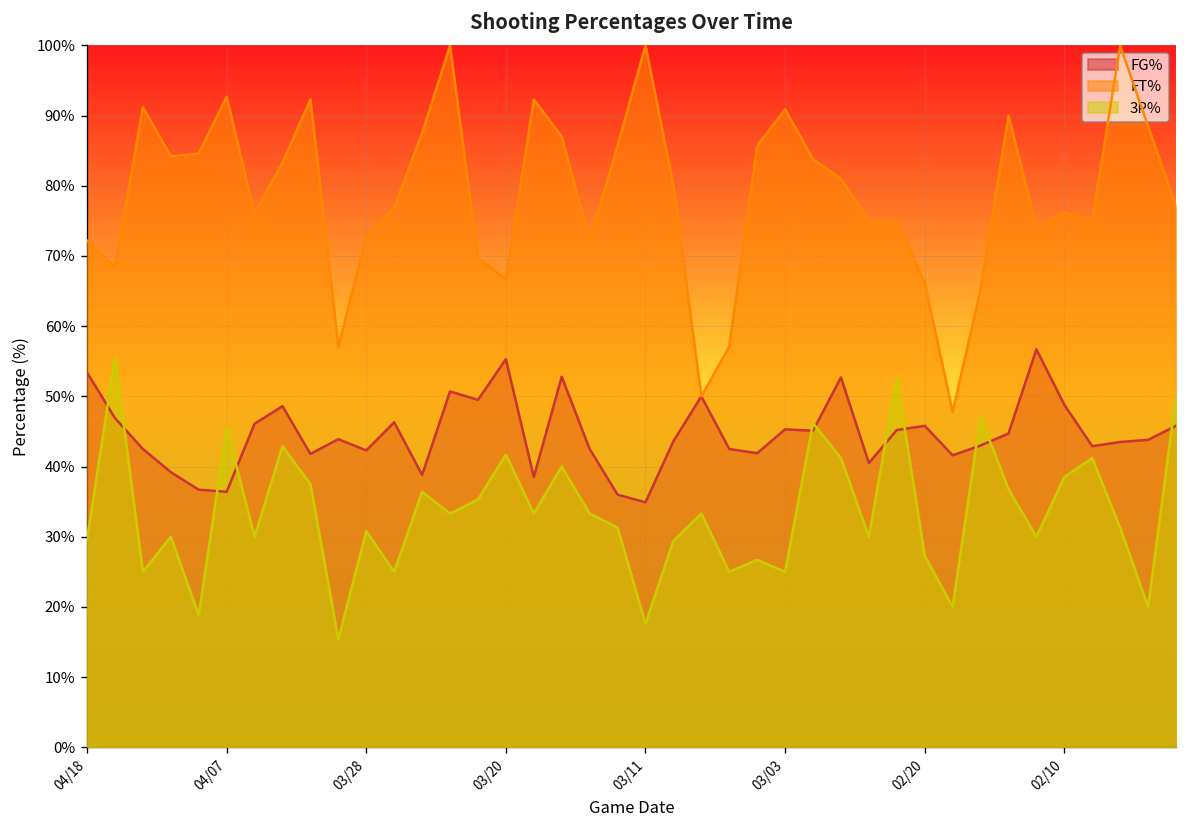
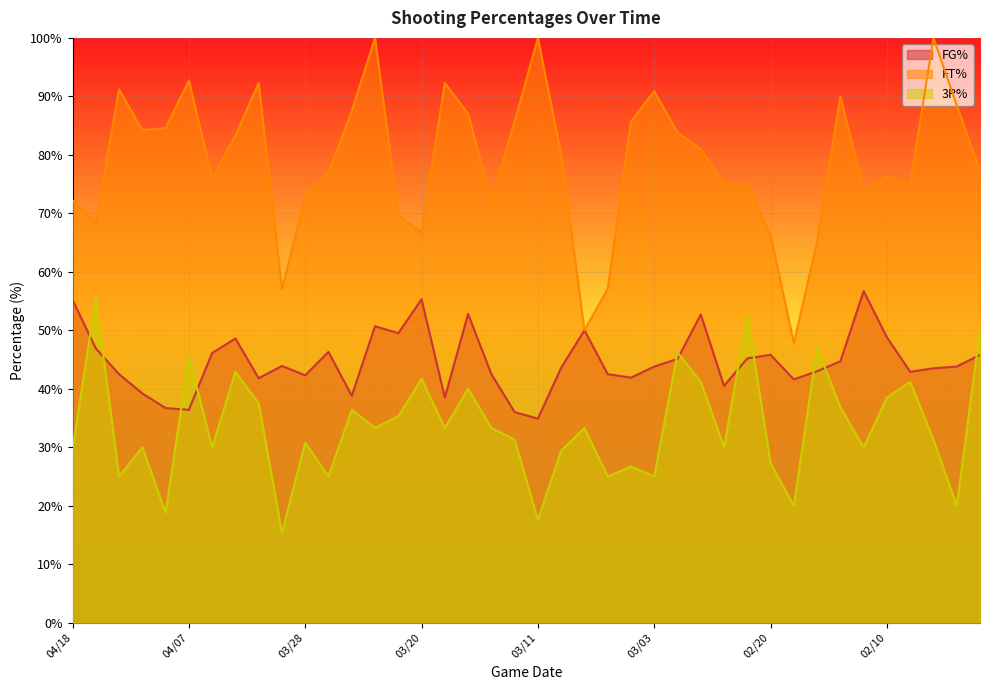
  {
    "FG%": {
-     "04/18": "53%",
+     "04/18": "55%",
      "04/07": "36%",
      "03/28": "42%",
      "03/20": "55%",
      "03/11": "35%",
-     "03/03": "45%",
+     "03/03": "44%",
      "02/20": "46%",
      "02/10": "49%"
    },
    "FT%": {
      "04/18": "72%",
      "04/07": "93%",
      "03/28": "73%",
      "03/20": "67%",
      "03/11": "100%",
      "03/03": "91%",
      "02/20": "66%",
      "02/10": "76%"
    },
    "3P%": {
      "04/18": "30%",
      "04/07": "46%",
      "03/28": "31%",
      "03/20": "42%",
      "03/11": "18%",
      "03/03": "25%",
      "02/20": "27%",
      "02/10": "39%"
    }
  }
